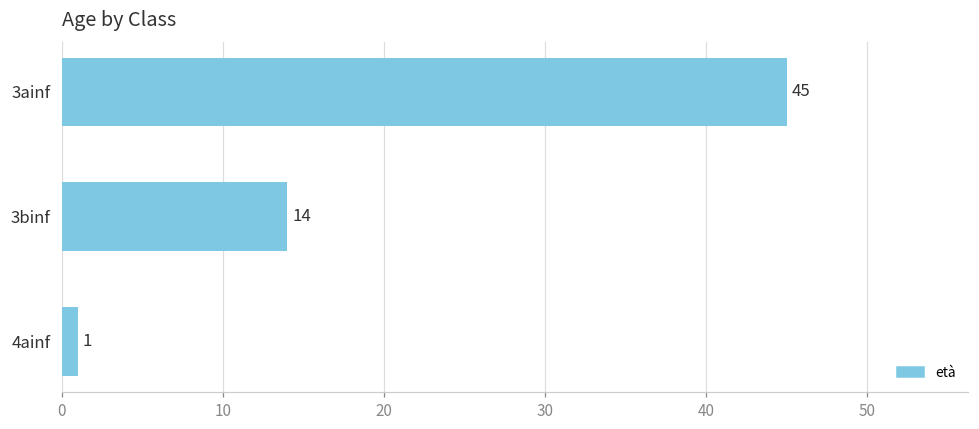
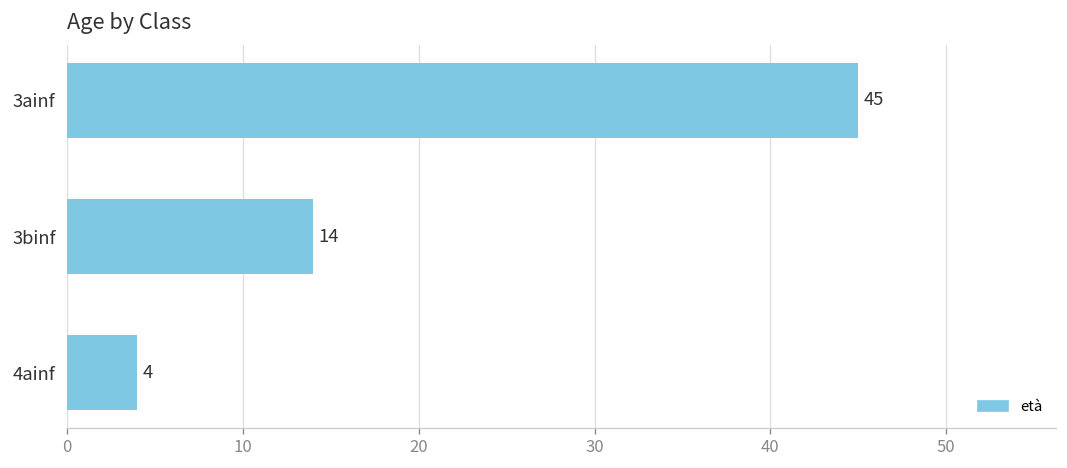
  {
    "3ainf": 45,
    "3binf": 14,
-   "4ainf": 1
+   "4ainf": 4
  }
